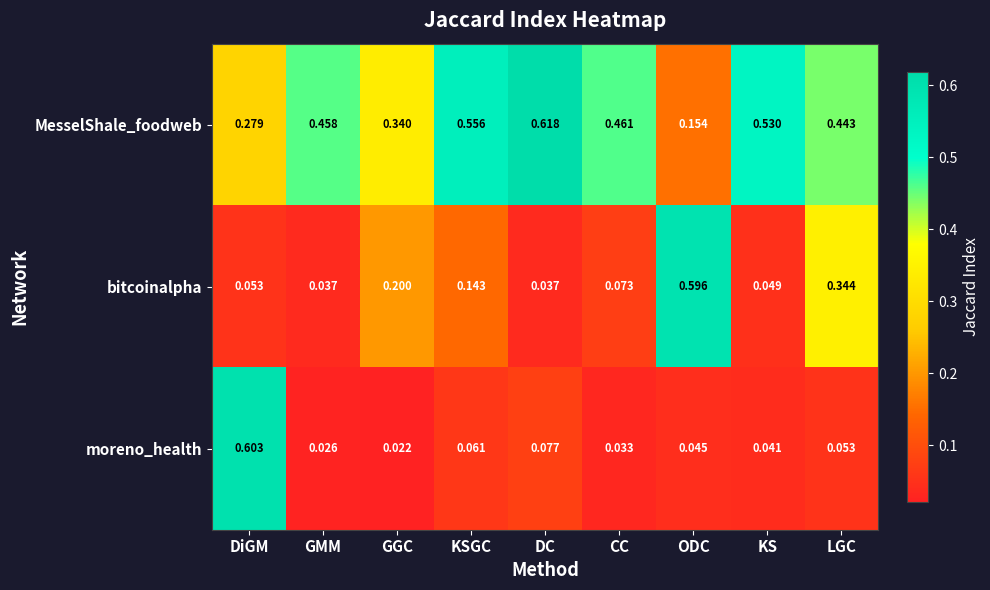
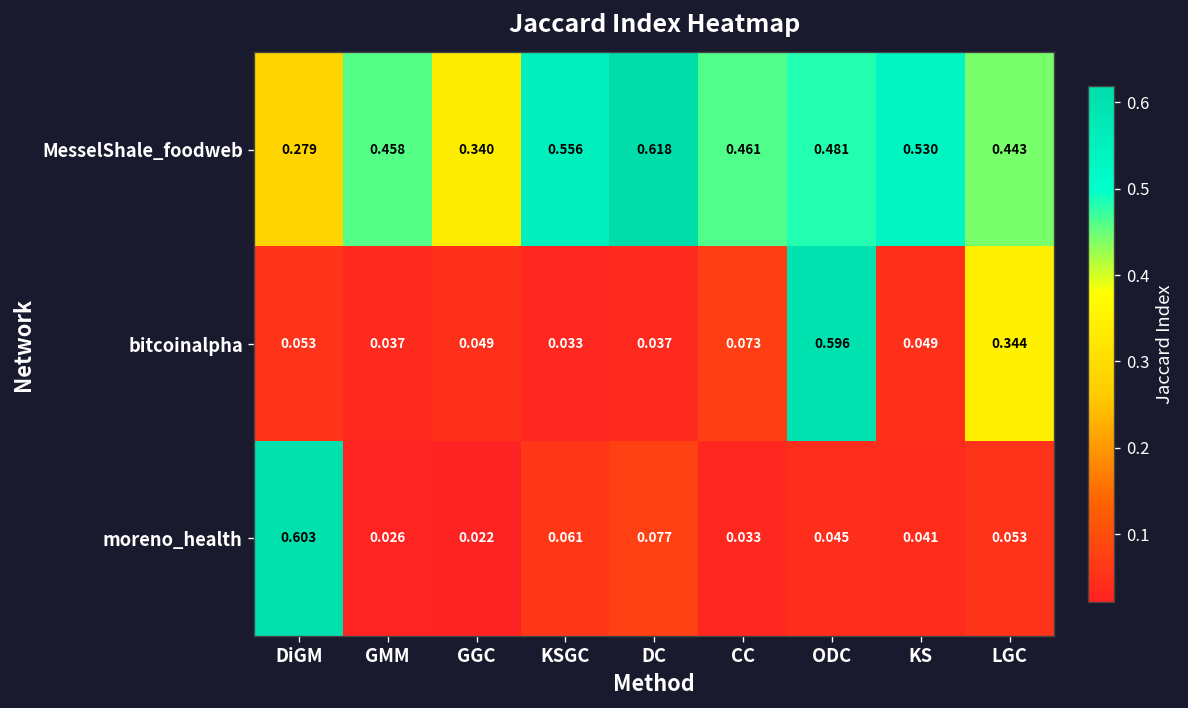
  {
    "MesselShale_foodweb": {
      "DiGM": 0.279,
      "GMM": 0.458,
      "GGC": 0.340,
      "KSGC": 0.556,
      "DC": 0.618,
      "CC": 0.461,
-     "ODC": 0.154,
+     "ODC": 0.481,
      "KS": 0.530,
      "LGC": 0.443
    },
    "bitcoinalpha": {
      "DiGM": 0.053,
      "GMM": 0.037,
-     "GGC": 0.200,
-     "KSGC": 0.143,
+     "GGC": 0.049,
+     "KSGC": 0.033,
      "DC": 0.037,
      "CC": 0.073,
      "ODC": 0.596,
      "KS": 0.049,
      "LGC": 0.344
    },
    "moreno_health": {
      "DiGM": 0.603,
      "GMM": 0.026,
      "GGC": 0.022,
      "KSGC": 0.061,
      "DC": 0.077,
      "CC": 0.033,
      "ODC": 0.045,
      "KS": 0.041,
      "LGC": 0.053
    }
  }
